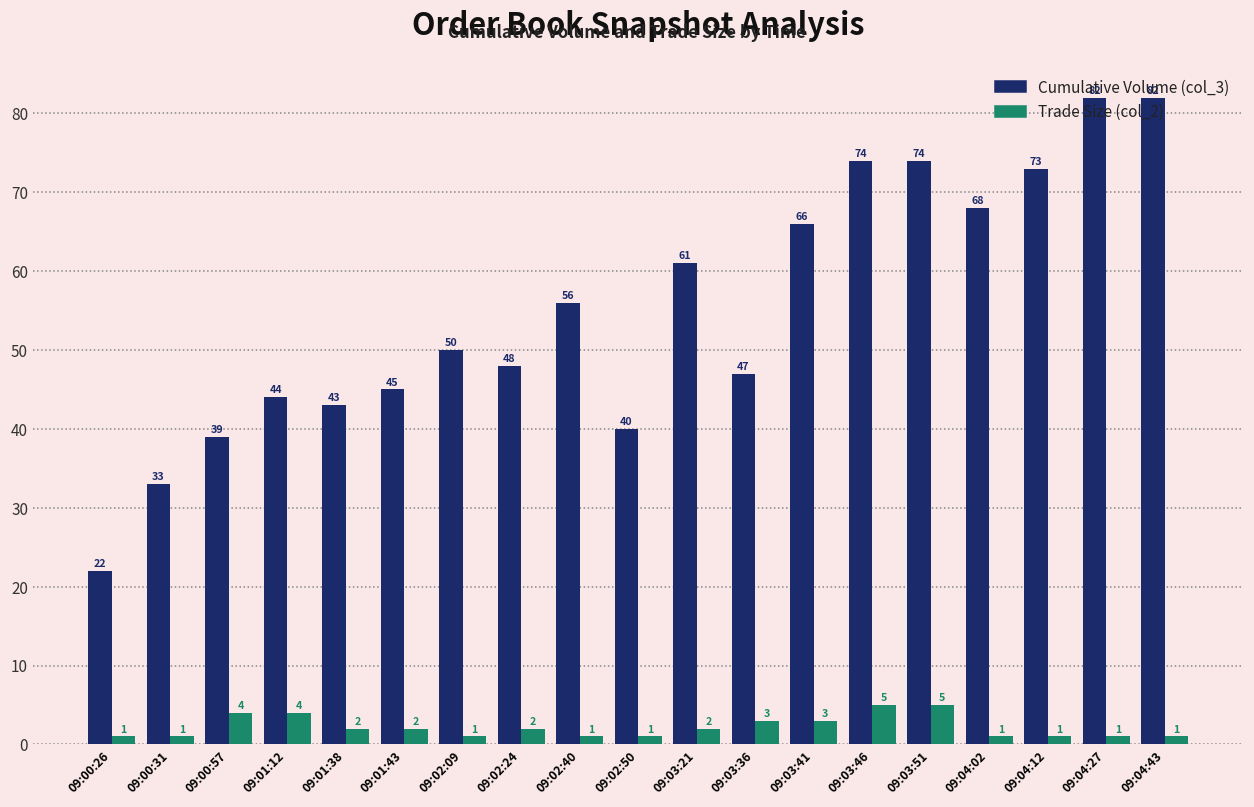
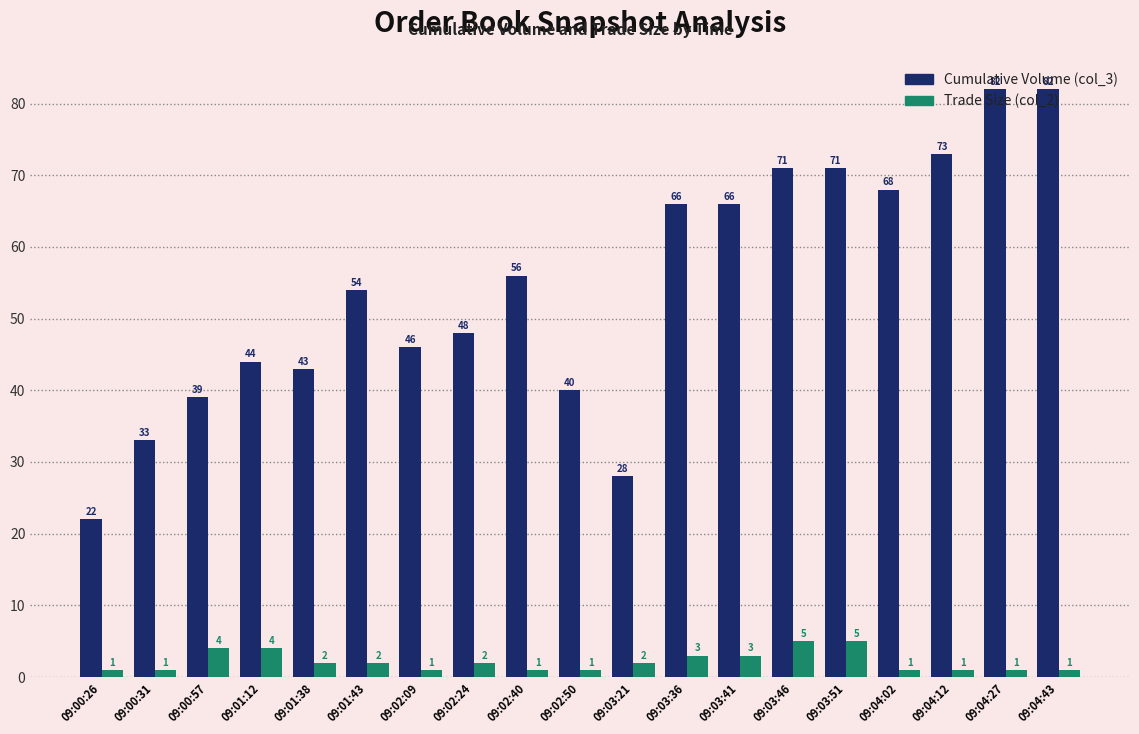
  {
    "Cumulative Volume (col_3)": {
      "09:00:26": 22,
      "09:00:31": 33,
      "09:00:57": 39,
      "09:01:12": 44,
      "09:01:38": 43,
-     "09:01:43": 45,
-     "09:02:09": 50,
+     "09:01:43": 54,
+     "09:02:09": 46,
      "09:02:24": 48,
      "09:02:40": 56,
      "09:02:50": 40,
-     "09:03:21": 61,
-     "09:03:36": 47,
+     "09:03:21": 28,
+     "09:03:36": 66,
      "09:03:41": 66,
-     "09:03:46": 74,
-     "09:03:51": 74,
+     "09:03:46": 71,
+     "09:03:51": 71,
      "09:04:02": 68,
      "09:04:12": 73,
      "09:04:27": 82,
      "09:04:43": 82
    },
    "Trade Size (col_2)": {
      "09:00:26": 1,
      "09:00:31": 1,
      "09:00:57": 4,
      "09:01:12": 4,
      "09:01:38": 2,
      "09:01:43": 2,
      "09:02:09": 1,
      "09:02:24": 2,
      "09:02:40": 1,
      "09:02:50": 1,
      "09:03:21": 2,
      "09:03:36": 3,
      "09:03:41": 3,
      "09:03:46": 5,
      "09:03:51": 5,
      "09:04:02": 1,
      "09:04:12": 1,
      "09:04:27": 1,
      "09:04:43": 1
    }
  }
